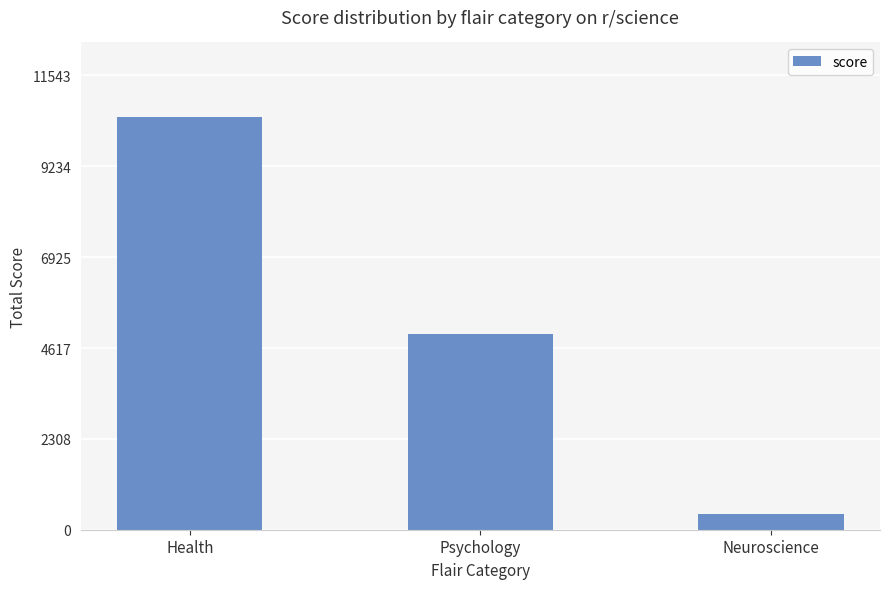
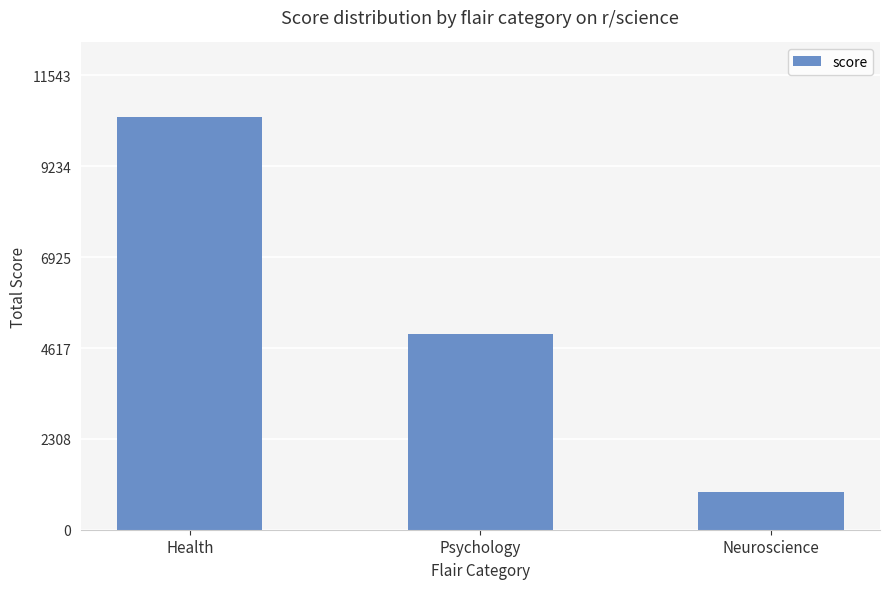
  {
    "Health": 10500,
    "Psychology": 5000,
-   "Neuroscience": 400
+   "Neuroscience": 1000
  }
